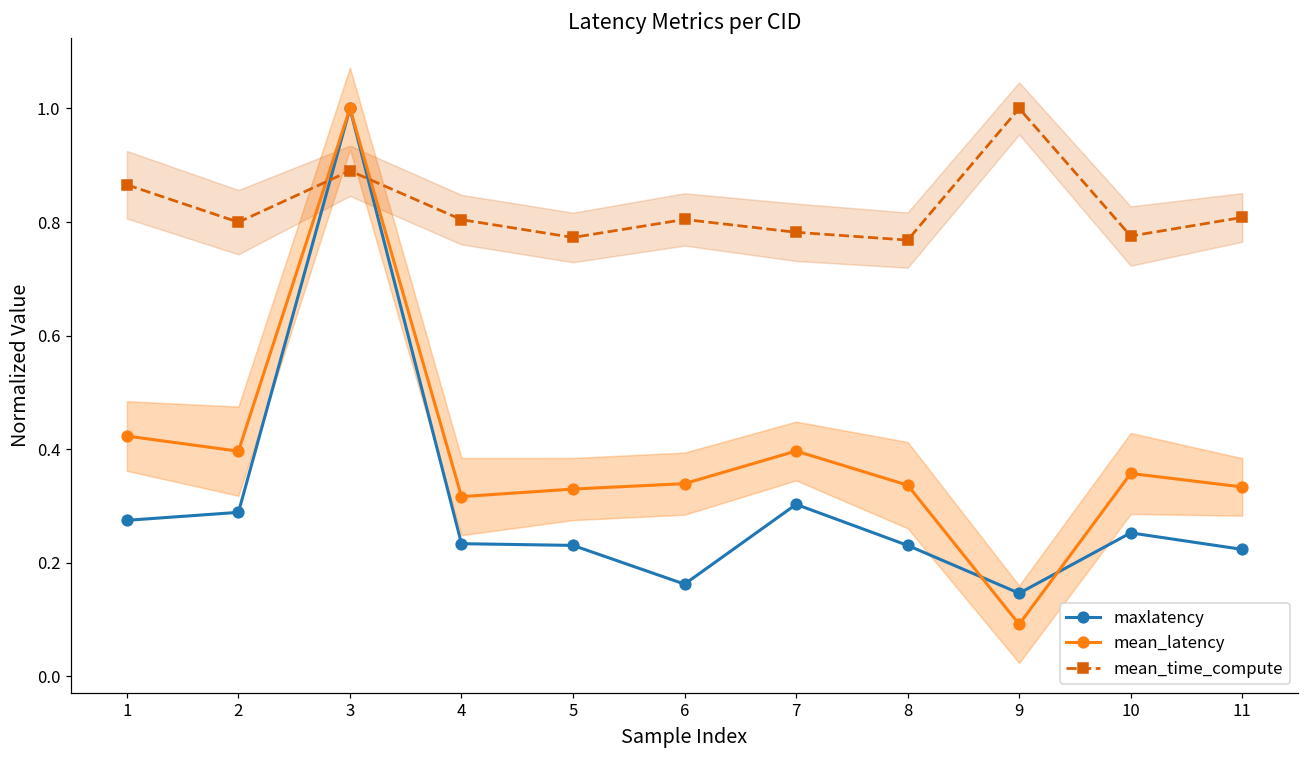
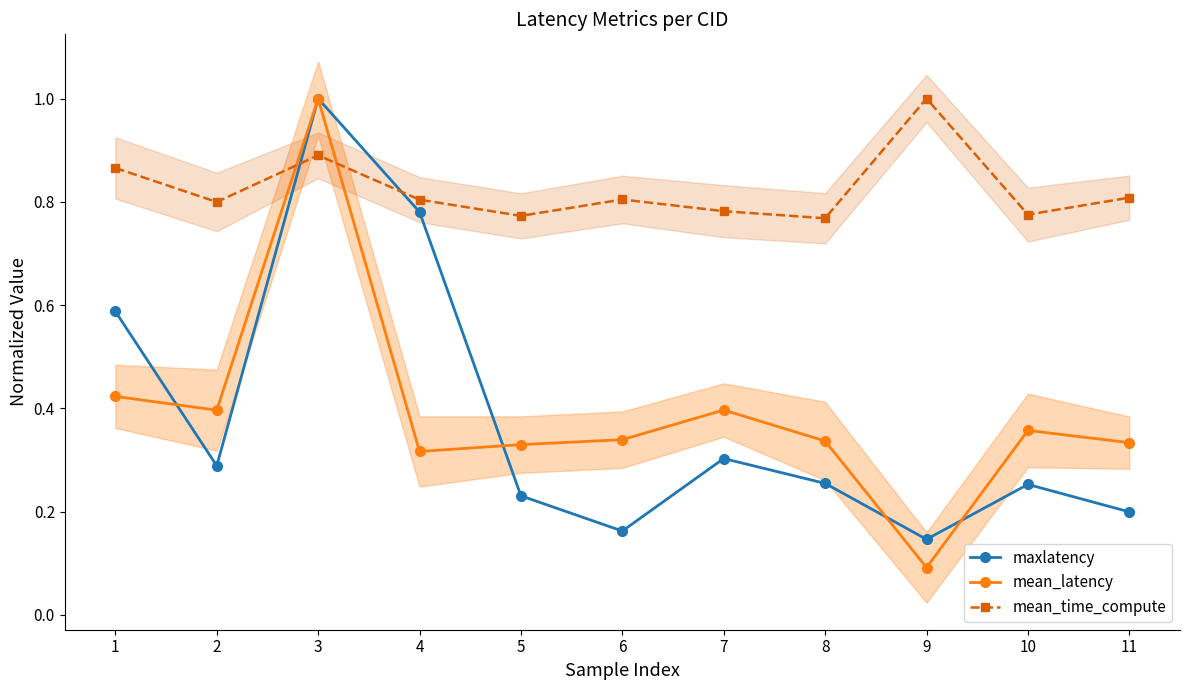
  {
    "maxlatency": {
-     "1": 0.27,
+     "1": 0.59,
      "2": 0.29,
-     "4": 0.23,
+     "4": 0.78,
      "5": 0.23,
      "6": 0.16,
      "7": 0.30,
-     "8": 0.23,
+     "8": 0.25,
      "9": 0.15,
      "10": 0.25,
-     "11": 0.22
+     "11": 0.20
    }
  }
